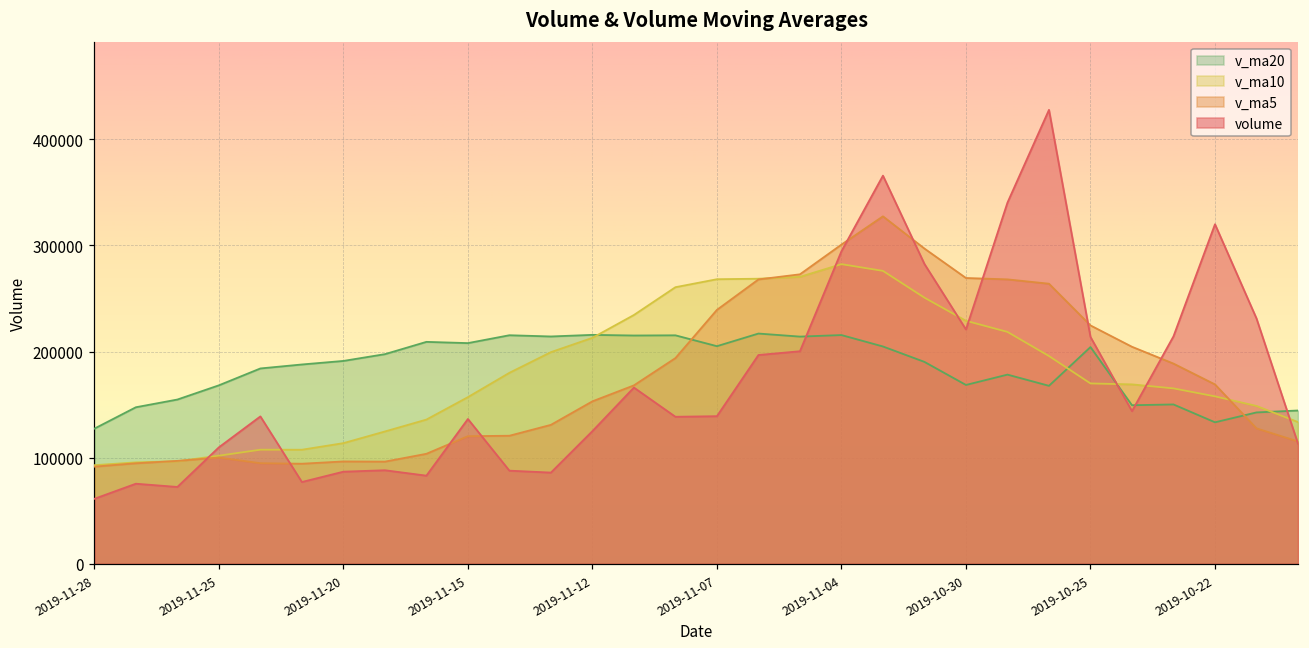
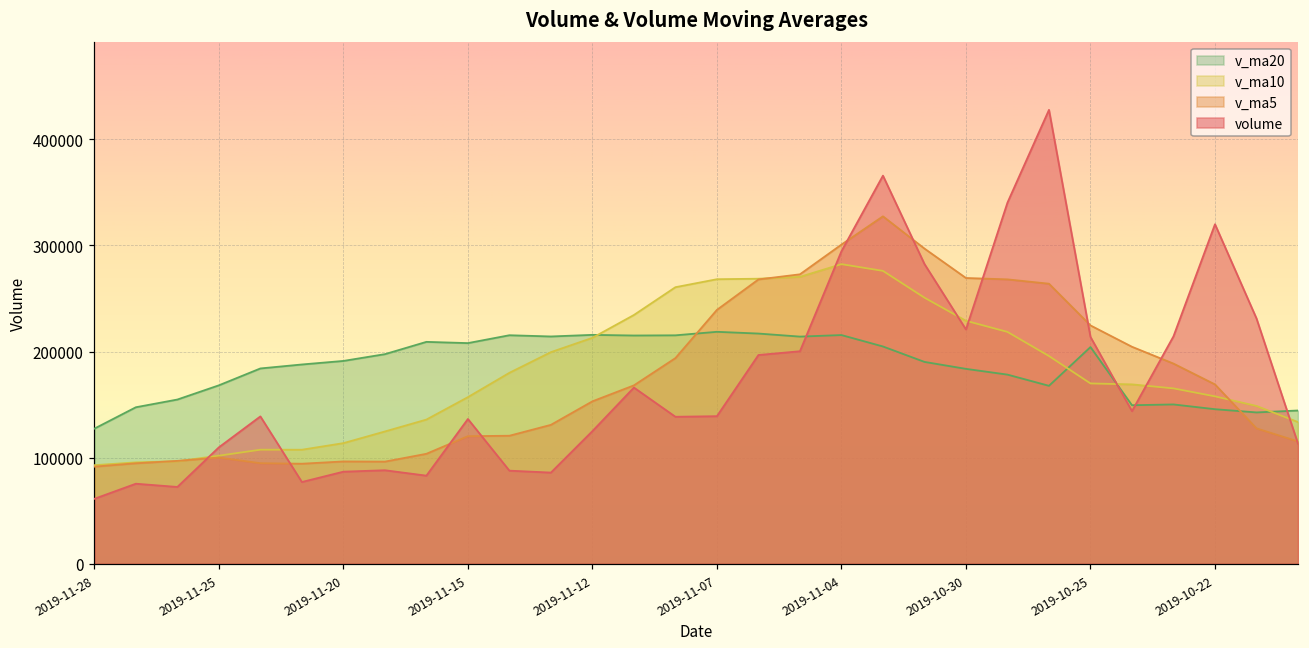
  {
    "v_ma20": {
      "2019-11-28": 130000,
      "2019-11-25": 170000,
      "2019-11-20": 190000,
      "2019-11-15": 210000,
      "2019-11-12": 220000,
-     "2019-11-07": 210000,
+     "2019-11-07": 220000,
      "2019-11-04": 220000,
-     "2019-10-30": 170000,
+     "2019-10-30": 180000,
      "2019-10-25": 200000,
-     "2019-10-22": 130000
+     "2019-10-22": 150000
    }
  }
